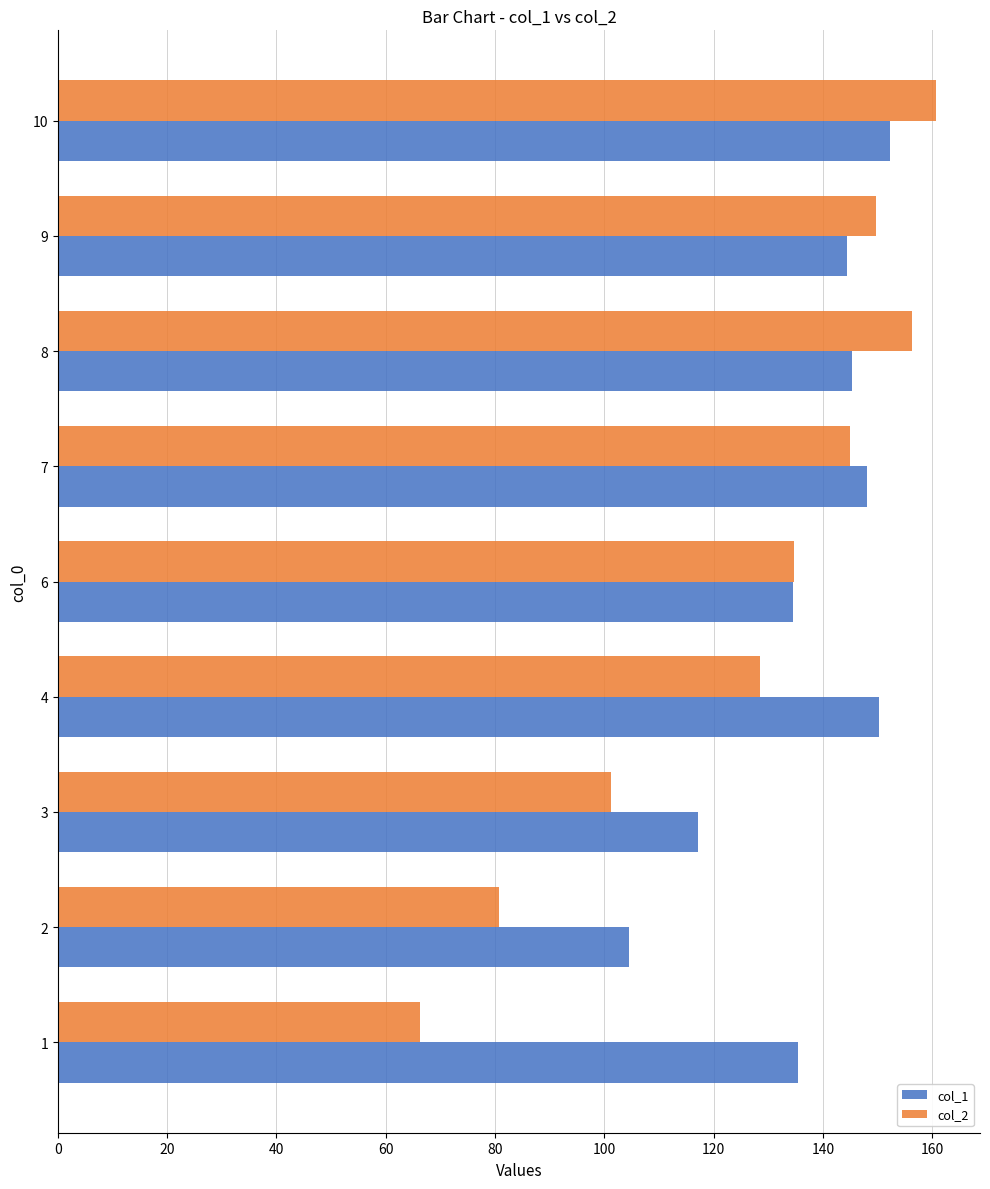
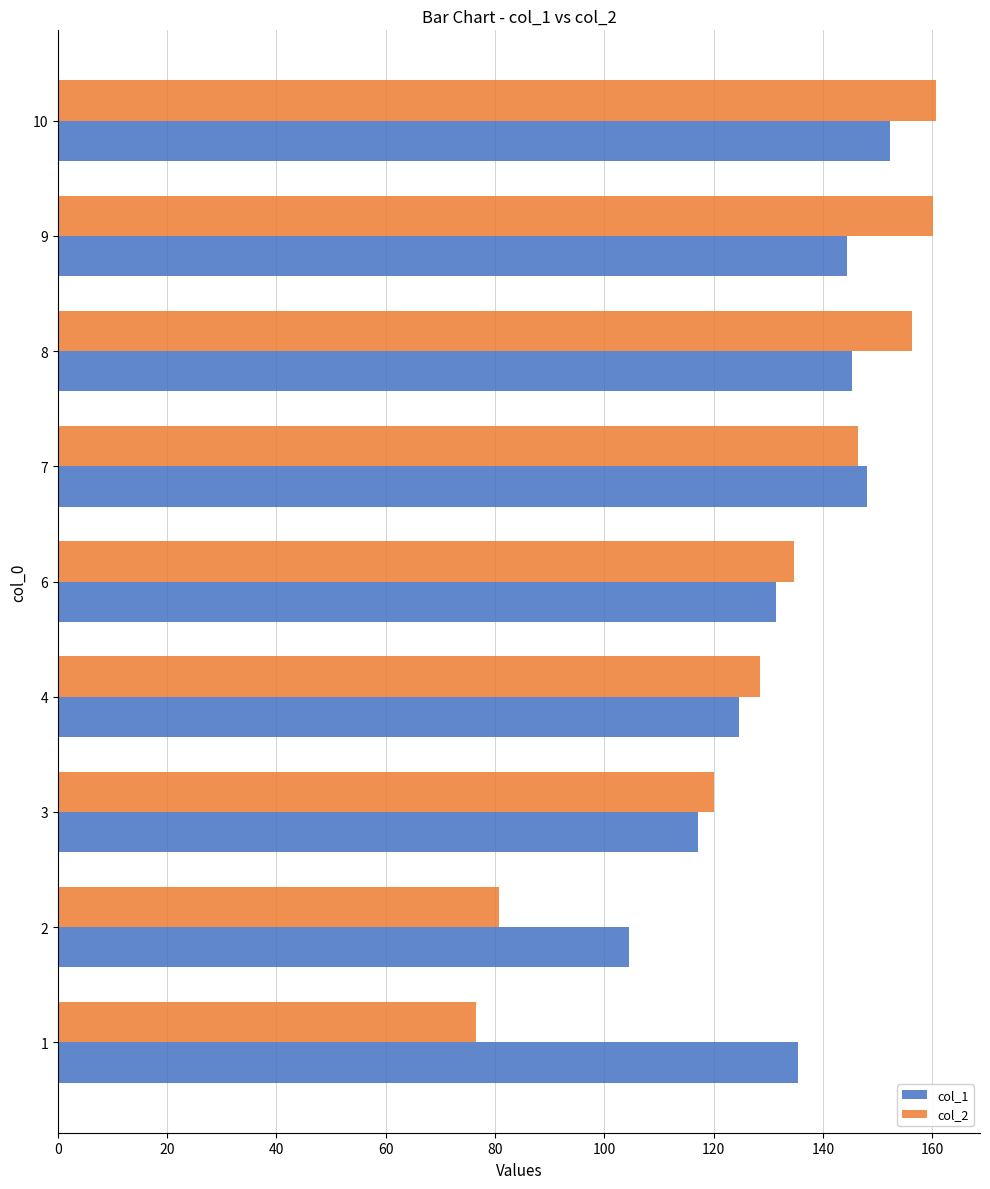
  {
    "col_1": {
      "10": 152,
      "9": 144,
      "8": 145,
      "7": 148,
-     "6": 135,
-     "4": 150,
+     "6": 131,
+     "4": 125,
      "3": 117,
      "2": 105,
      "1": 135
    },
    "col_2": {
      "10": 161,
-     "9": 150,
+     "9": 160,
      "8": 156,
-     "7": 145,
+     "7": 146,
      "6": 135,
      "4": 129,
-     "3": 101,
+     "3": 120,
      "2": 81,
-     "1": 66
+     "1": 76
    }
  }
